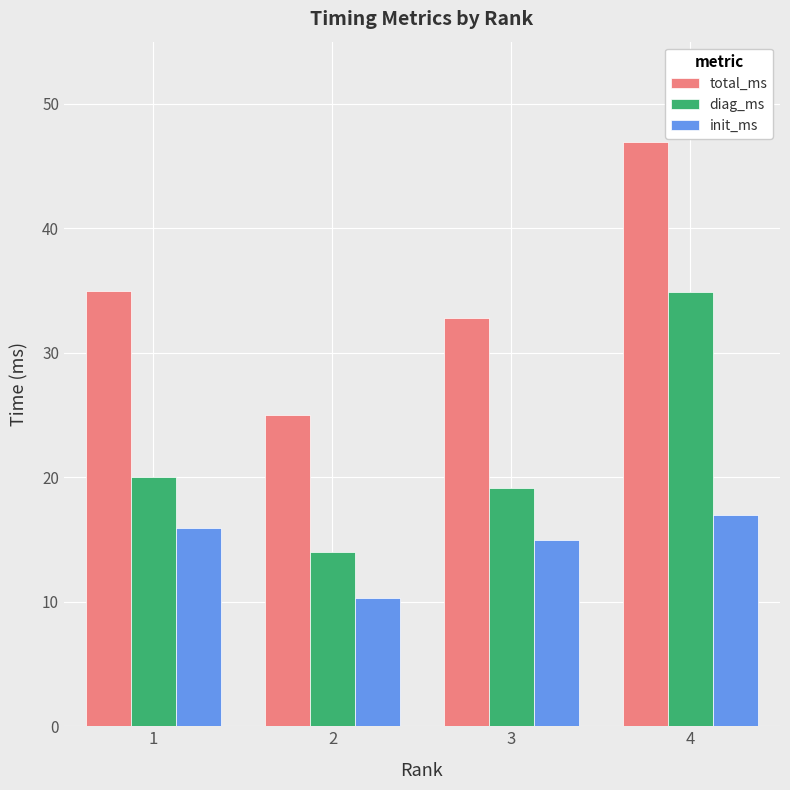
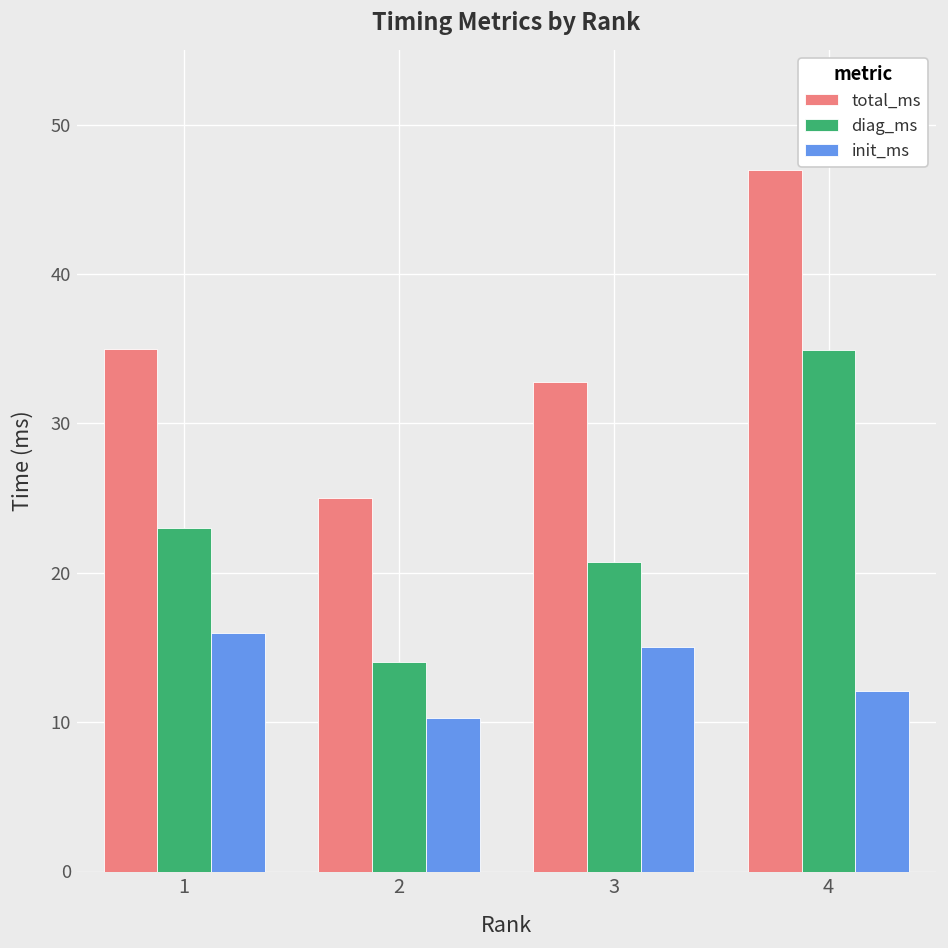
  {
    "total_ms": {
      "1": 35.0,
      "2": 25.0,
      "3": 32.8,
      "4": 47.0
    },
    "diag_ms": {
-     "1": 20.0,
+     "1": 23.0,
      "2": 14.0,
-     "3": 19.1,
+     "3": 20.7,
      "4": 34.9
    },
    "init_ms": {
      "1": 16.0,
      "2": 10.3,
      "3": 15.0,
-     "4": 17.0
+     "4": 12.1
    }
  }
